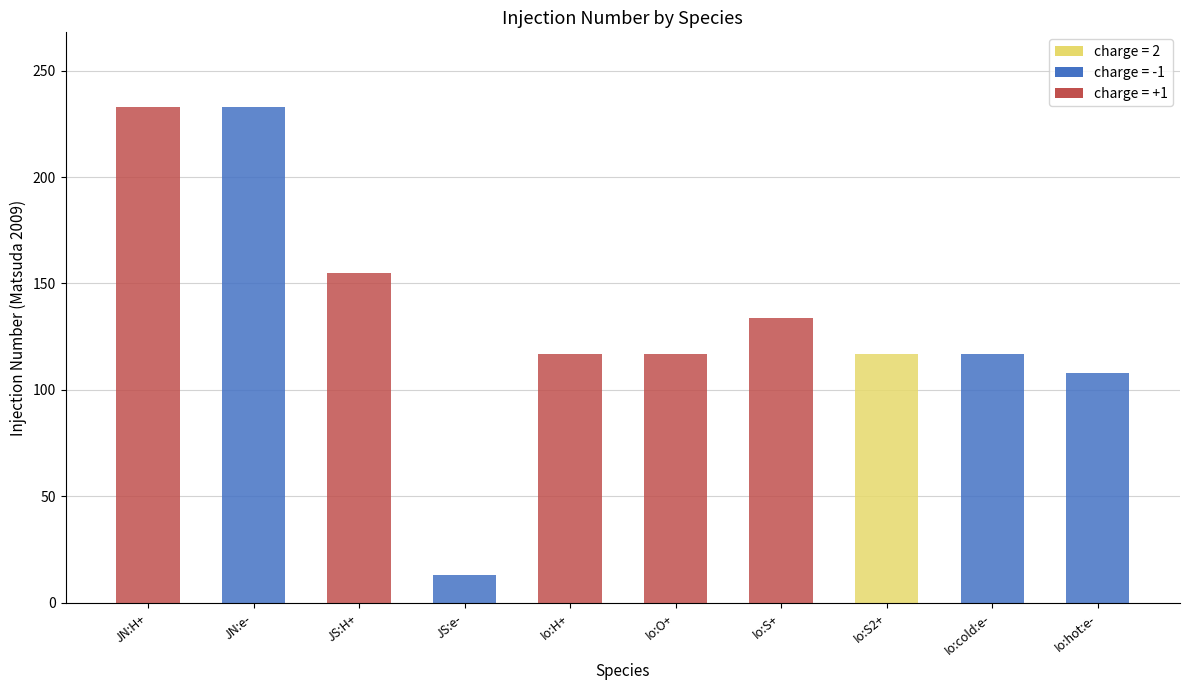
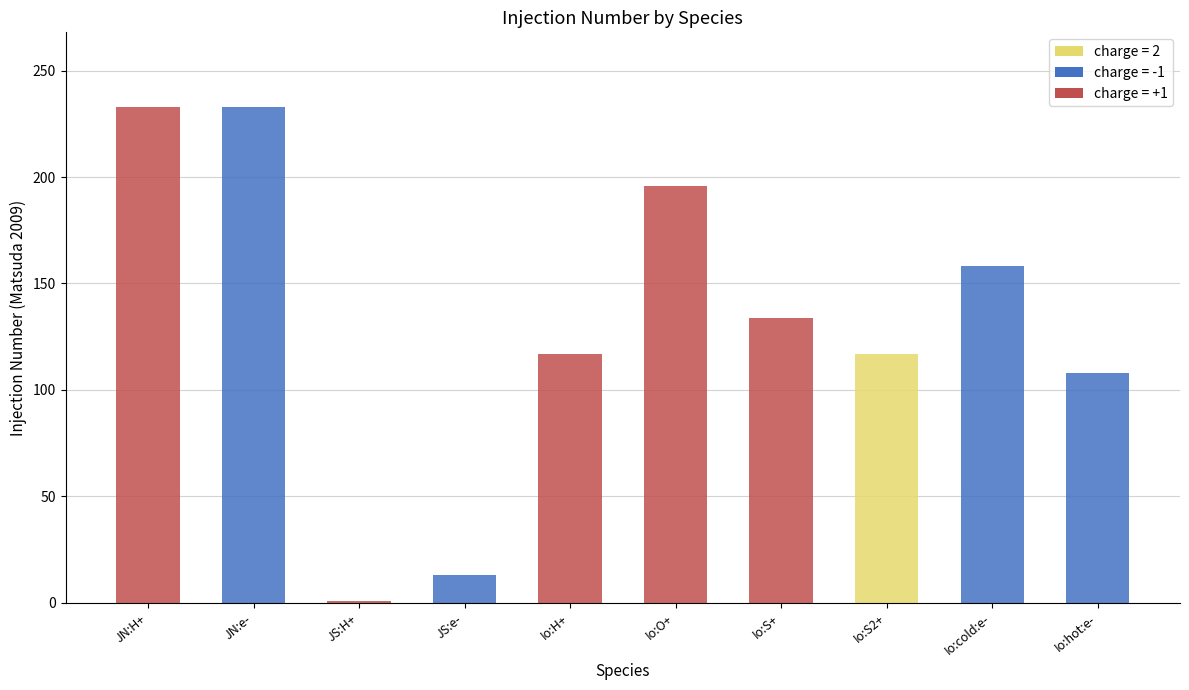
  {
    "JN:H+": 233,
    "JN:e-": 233,
-   "JS:H+": 155,
+   "JS:H+": 1,
    "JS:e-": 13,
    "Io:H+": 117,
-   "Io:O+": 117,
+   "Io:O+": 196,
    "Io:S+": 134,
    "Io:S2+": 117,
-   "Io:cold:e-": 117,
+   "Io:cold:e-": 158,
    "Io:hot:e-": 108
  }
